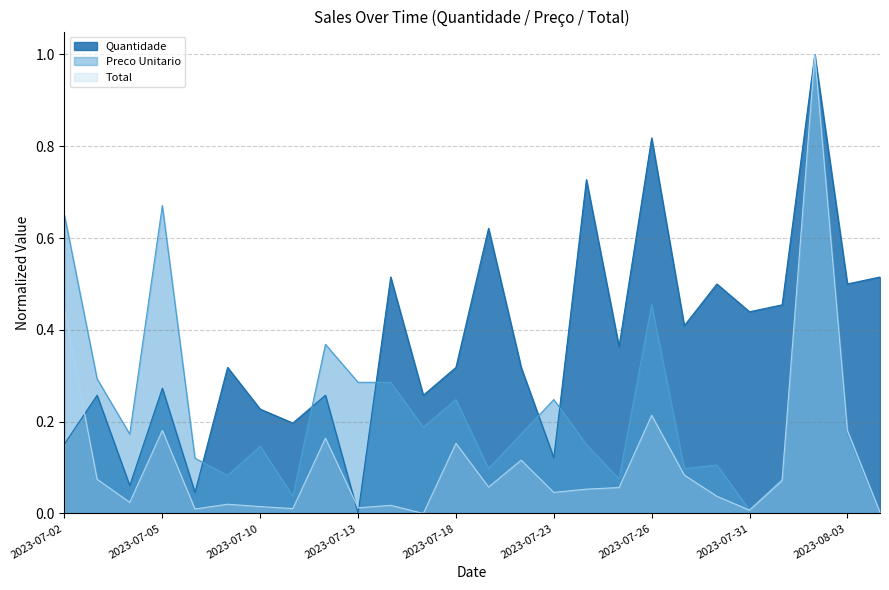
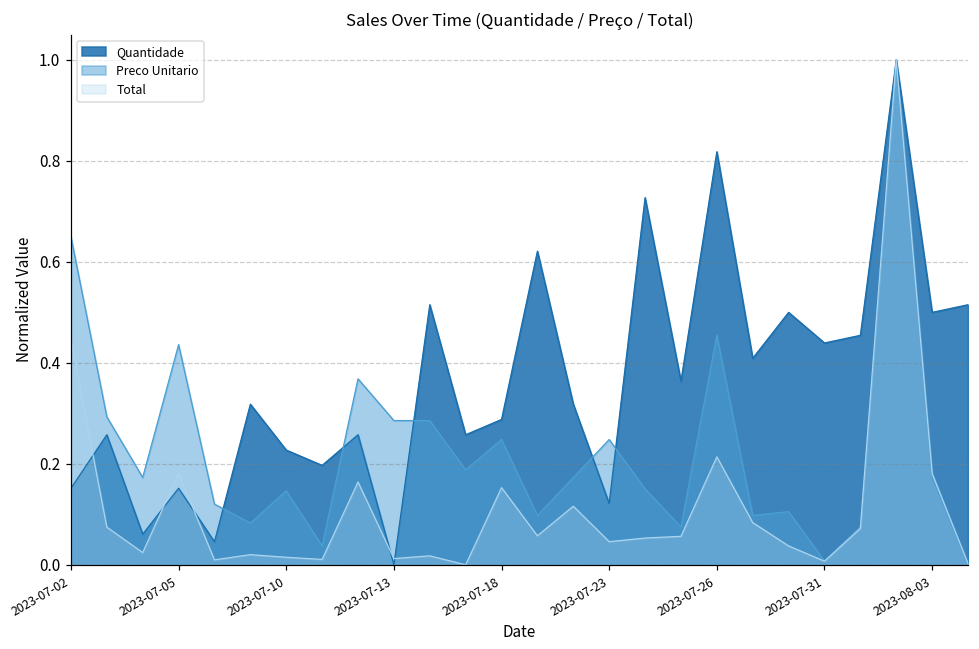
  {
    "Quantidade": {
      "2023-07-02": 0.15,
-     "2023-07-05": 0.27,
+     "2023-07-05": 0.15,
      "2023-07-10": 0.23,
      "2023-07-13": 0.00,
-     "2023-07-18": 0.32,
+     "2023-07-18": 0.29,
      "2023-07-23": 0.12,
      "2023-07-26": 0.82,
      "2023-07-31": 0.44,
      "2023-08-03": 0.50
    },
    "Preco Unitario": {
      "2023-07-02": 0.65,
-     "2023-07-05": 0.67,
+     "2023-07-05": 0.44,
      "2023-07-10": 0.15,
      "2023-07-13": 0.29,
      "2023-07-18": 0.25,
      "2023-07-23": 0.25,
      "2023-07-26": 0.45,
      "2023-08-03": 0.17
    },
    "Total": {
      "2023-07-02": 0.45,
      "2023-07-05": 0.18,
      "2023-07-10": 0.01,
      "2023-07-13": 0.01,
      "2023-07-18": 0.15,
      "2023-07-23": 0.05,
      "2023-07-26": 0.21,
      "2023-08-03": 0.18
    }
  }
